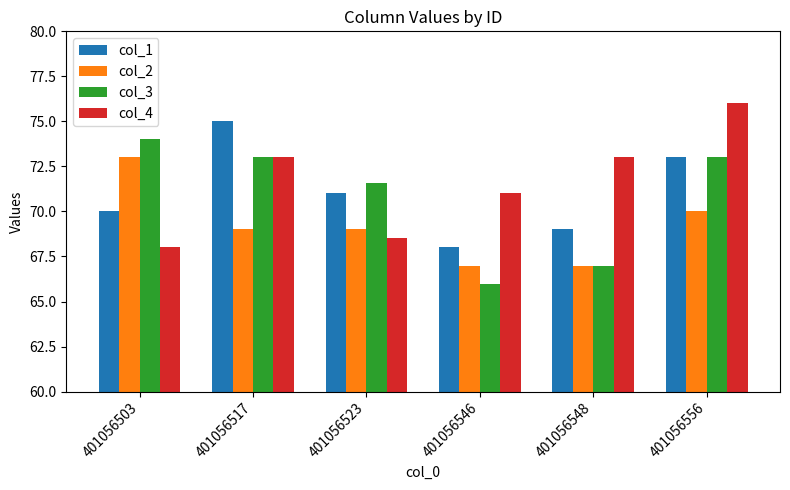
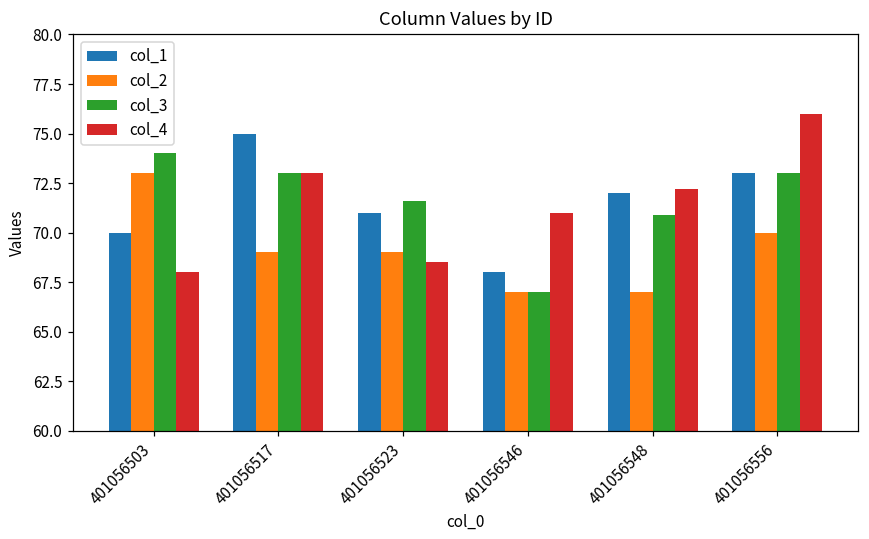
  {
    "col_1": {
      "401056503": 70,
      "401056517": 75,
      "401056523": 71,
      "401056546": 68,
-     "401056548": 69,
+     "401056548": 72,
      "401056556": 73
    },
    "col_2": {
      "401056503": 73.0,
      "401056517": 69.0,
      "401056523": 69.0,
      "401056546": 67.0,
      "401056548": 67.0,
      "401056556": 70.0
    },
    "col_3": {
      "401056503": 74.0,
      "401056517": 73.0,
      "401056523": 71.6,
-     "401056546": 66,
-     "401056548": 67.0,
+     "401056546": 67,
+     "401056548": 70.9,
      "401056556": 73.0
    },
    "col_4": {
      "401056503": 68.0,
      "401056517": 73.0,
      "401056523": 68.5,
      "401056546": 71.0,
-     "401056548": 73.0,
+     "401056548": 72.2,
      "401056556": 76.0
    }
  }
